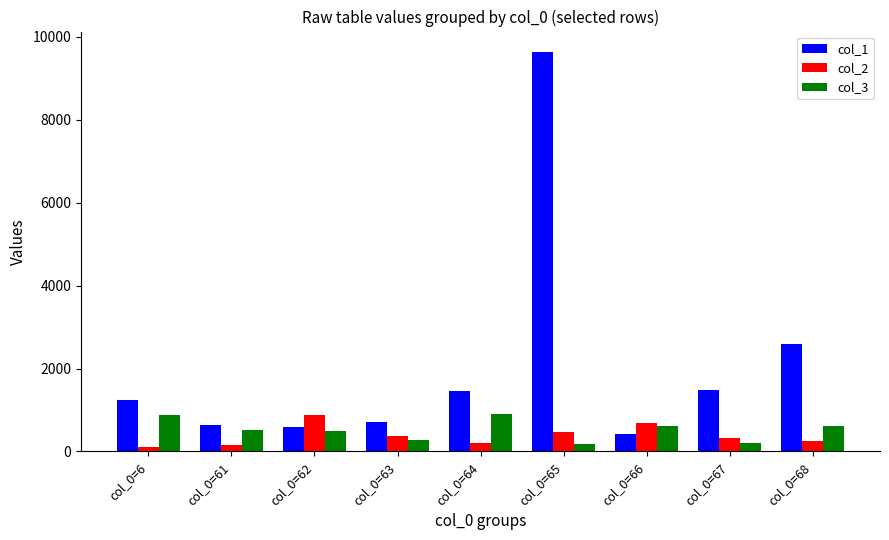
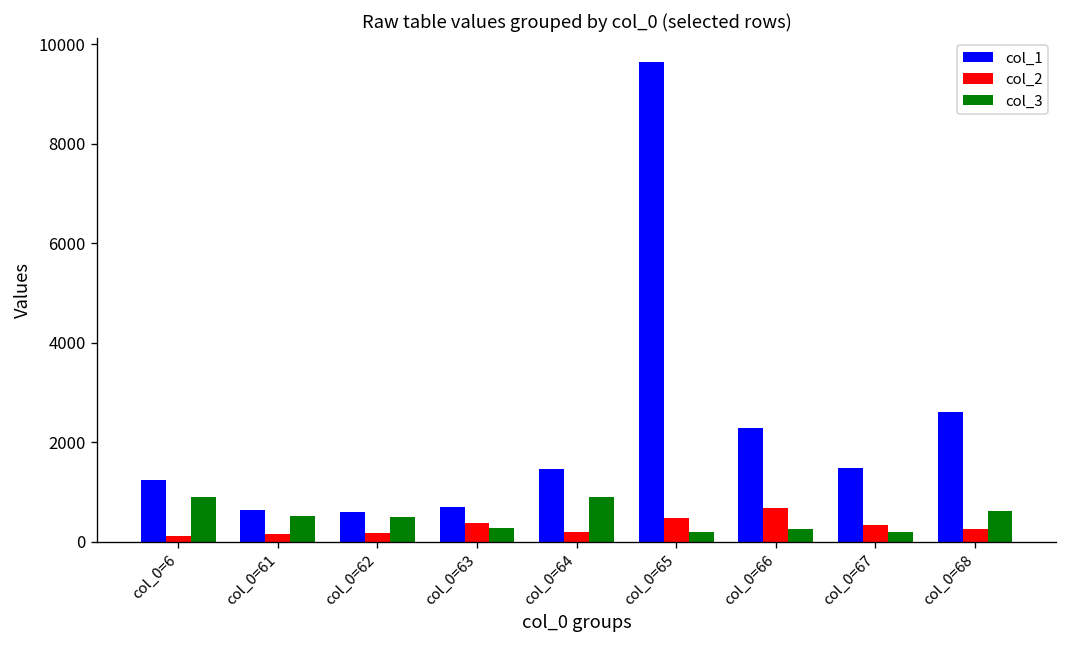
  {
    "col_1": {
      "col_0=6": 1200,
      "col_0=61": 600,
      "col_0=62": 600,
      "col_0=63": 700,
      "col_0=64": 1500,
      "col_0=65": 9600,
-     "col_0=66": 400,
+     "col_0=66": 2300,
      "col_0=67": 1500,
      "col_0=68": 2600
    },
    "col_2": {
      "col_0=6": 100,
      "col_0=61": 200,
-     "col_0=62": 900,
+     "col_0=62": 200,
      "col_0=63": 400,
      "col_0=64": 200,
      "col_0=65": 500,
      "col_0=66": 700,
      "col_0=67": 300,
      "col_0=68": 300
    },
    "col_3": {
      "col_0=6": 900,
      "col_0=61": 500,
      "col_0=62": 500,
      "col_0=63": 300,
      "col_0=64": 900,
      "col_0=65": 200,
-     "col_0=66": 600,
+     "col_0=66": 300,
      "col_0=67": 200,
      "col_0=68": 600
    }
  }
